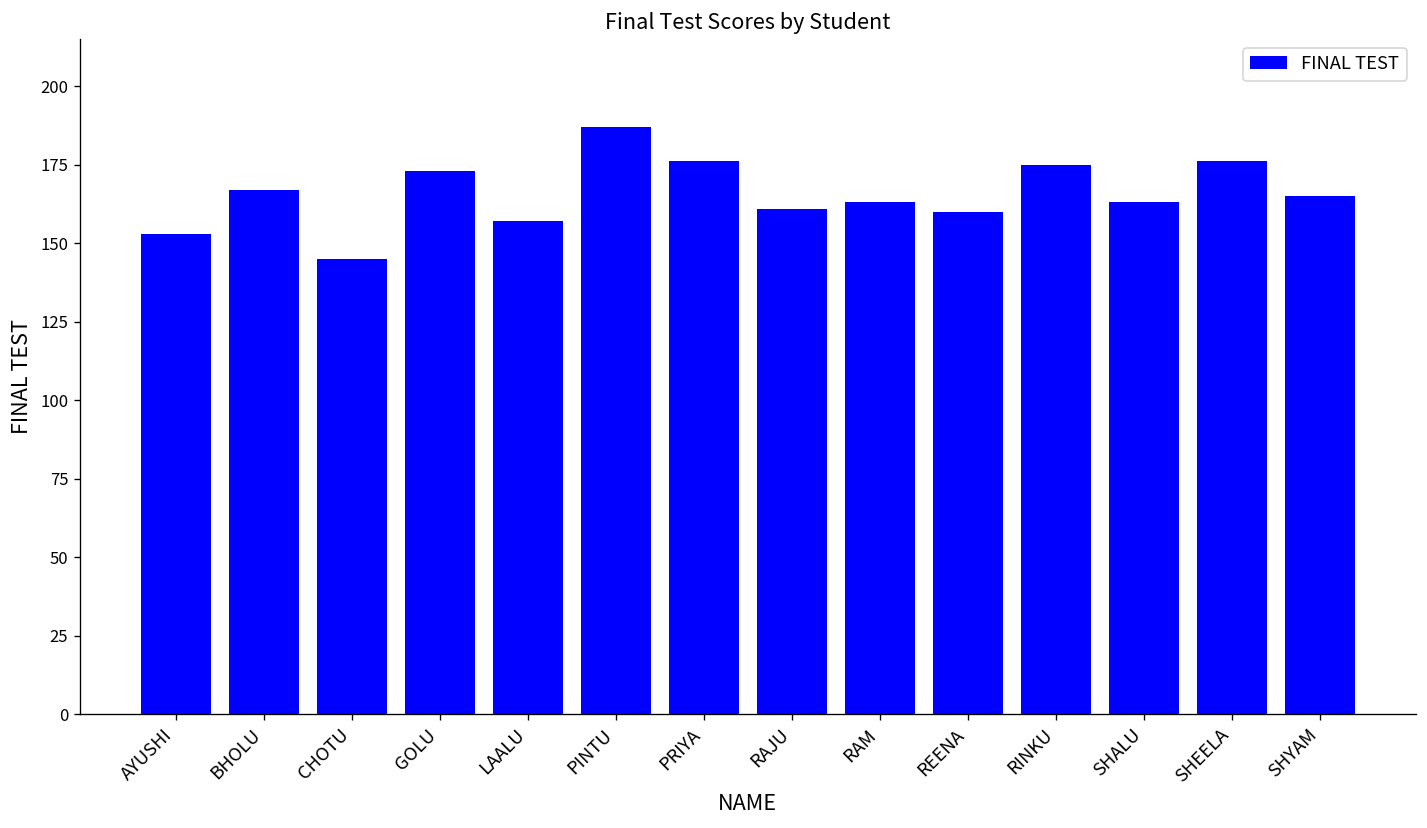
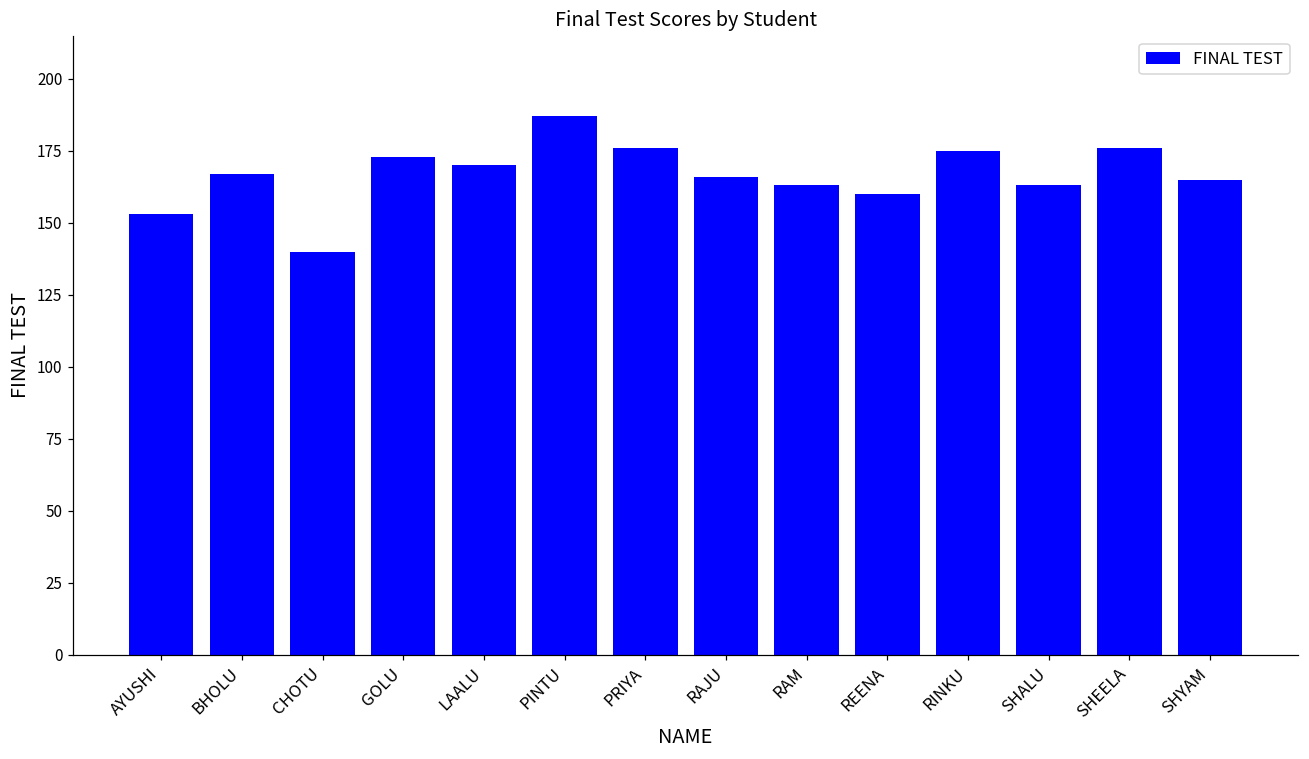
  {
    "AYUSHI": 153,
    "BHOLU": 167,
-   "CHOTU": 145,
+   "CHOTU": 140,
    "GOLU": 173,
-   "LAALU": 157,
+   "LAALU": 170,
    "PINTU": 187,
    "PRIYA": 176,
-   "RAJU": 161,
+   "RAJU": 166,
    "RAM": 163,
    "REENA": 160,
    "RINKU": 175,
    "SHALU": 163,
    "SHEELA": 176,
    "SHYAM": 165
  }
